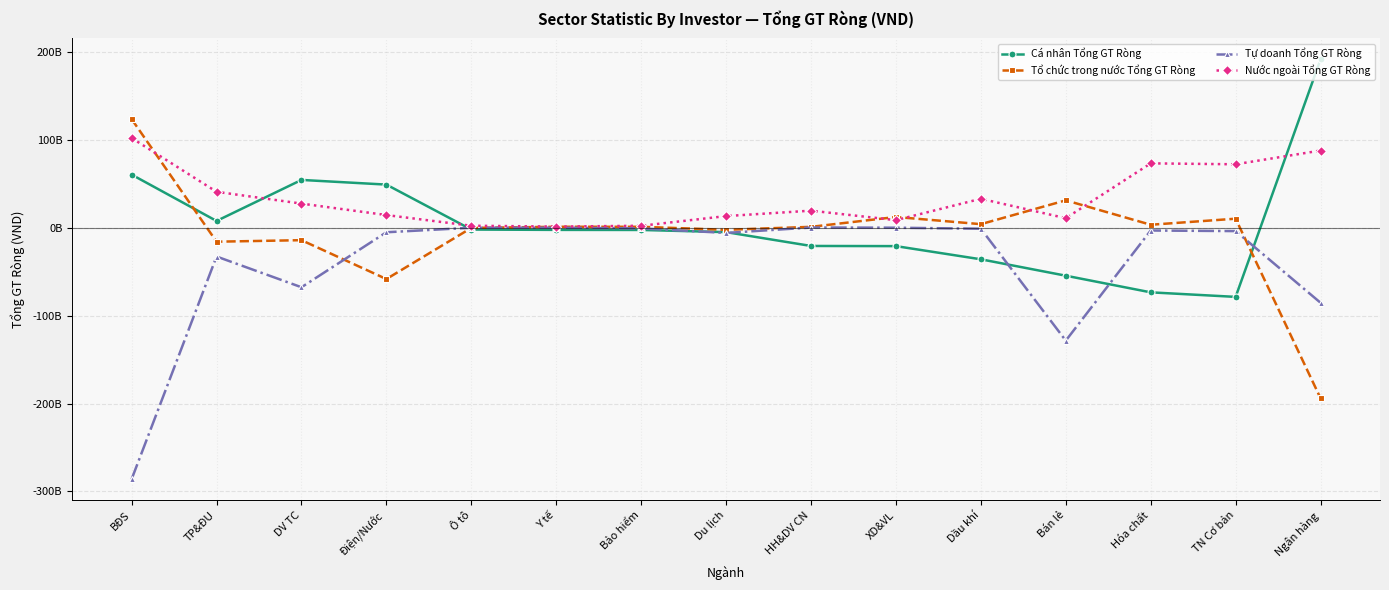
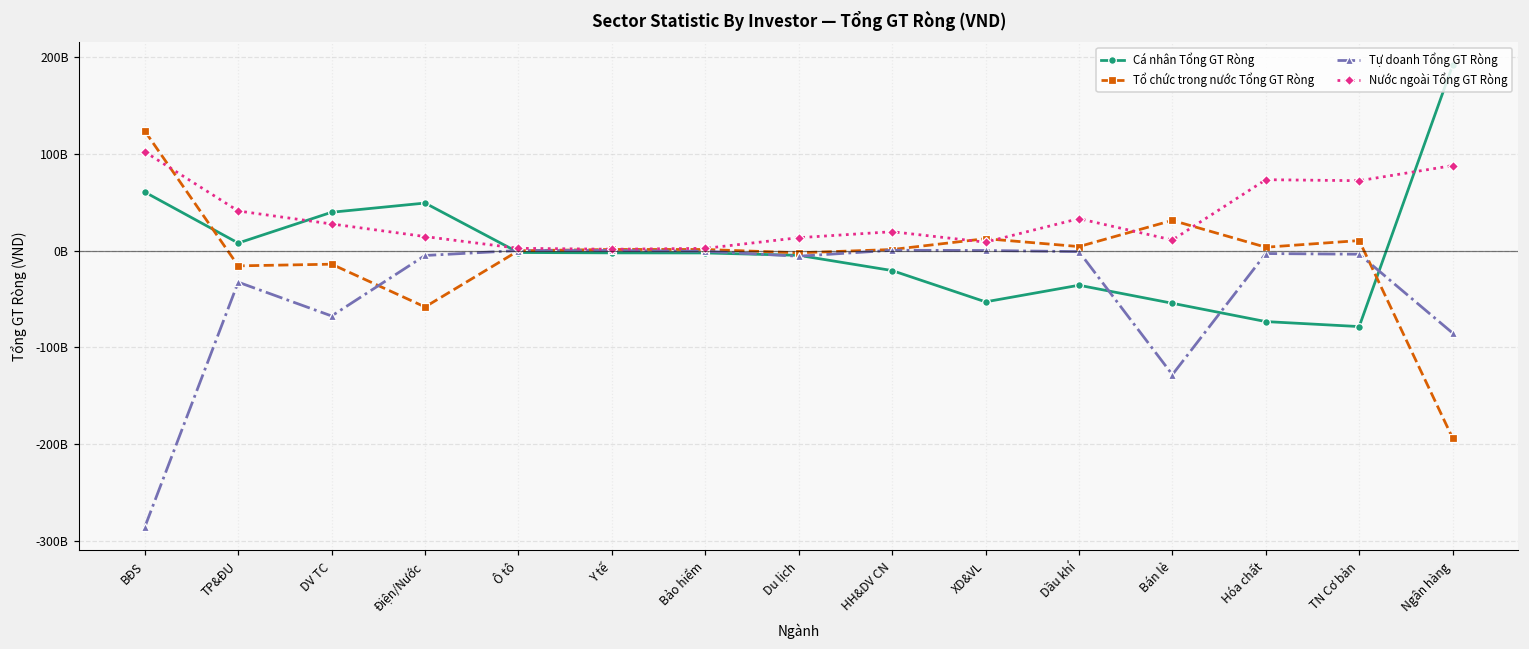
  {
    "Cá nhân Tổng GT Ròng": {
      "BĐS": 60000000000,
      "TP&ĐU": 10000000000,
-     "DV TC": 50000000000,
+     "DV TC": 40000000000,
      "Điện/Nước": 50000000000,
      "HH&DV CN": -20000000000,
-     "XD&VL": -20000000000,
+     "XD&VL": -50000000000,
      "Dầu khí": -40000000000,
      "Bán lẻ": -50000000000,
      "Hóa chất": -70000000000,
      "TN Cơ bản": -80000000000
    },
    "Tổ chức trong nước Tổng GT Ròng": {
      "BĐS": 120000000000,
      "TP&ĐU": -20000000000,
      "DV TC": -10000000000,
      "Điện/Nước": -60000000000,
      "XD&VL": 10000000000,
      "Dầu khí": 0,
      "Bán lẻ": 30000000000,
      "Hóa chất": 0,
      "TN Cơ bản": 10000000000,
      "Ngân hàng": -190000000000
    },
    "Tự doanh Tổng GT Ròng": {
      "BĐS": -290000000000,
      "TP&ĐU": -30000000000,
      "DV TC": -70000000000,
      "Điện/Nước": -10000000000,
      "XD&VL": 0,
      "Dầu khí": 0,
      "Bán lẻ": -130000000000,
      "Hóa chất": 0,
      "TN Cơ bản": 0,
      "Ngân hàng": -90000000000
    },
    "Nước ngoài Tổng GT Ròng": {
      "BĐS": 100000000000,
      "TP&ĐU": 40000000000,
      "DV TC": 30000000000,
      "Điện/Nước": 10000000000,
      "Du lịch": 10000000000,
      "HH&DV CN": 20000000000,
      "XD&VL": 10000000000,
      "Dầu khí": 30000000000,
      "Bán lẻ": 10000000000,
      "Hóa chất": 70000000000,
      "TN Cơ bản": 70000000000,
      "Ngân hàng": 90000000000
    }
  }
